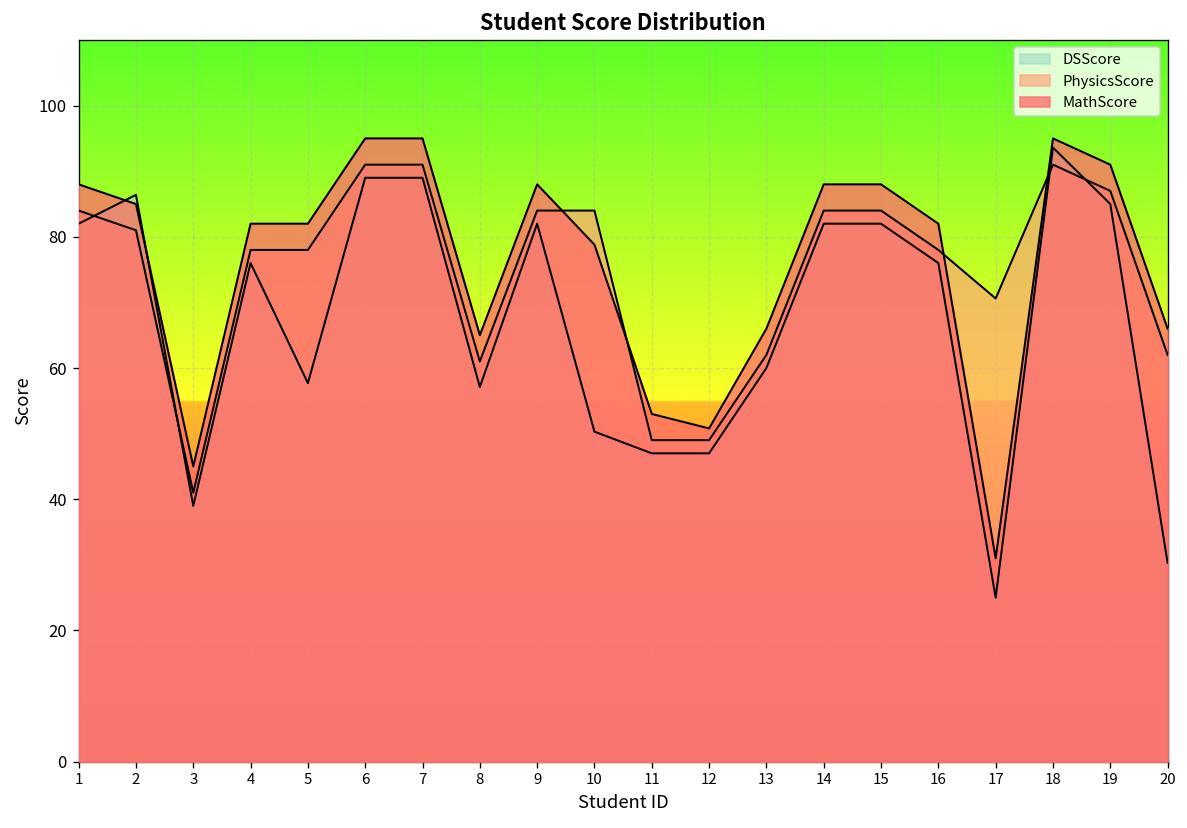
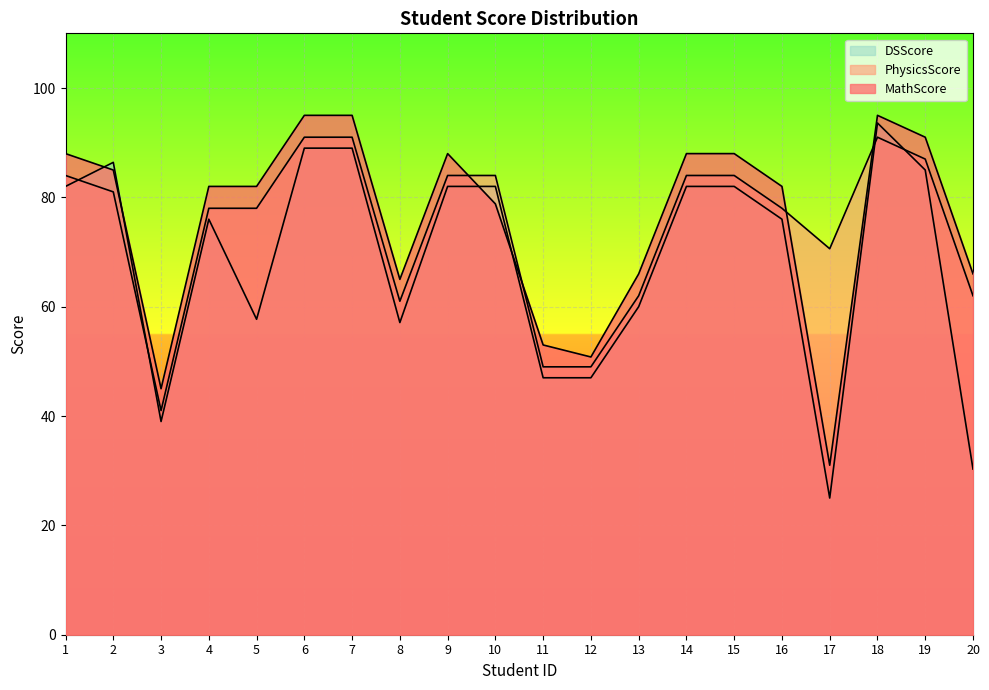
  {
    "DSScore": {
      "1": 82,
      "2": 86,
      "3": 39,
      "4": 76,
      "5": 58,
      "6": 89,
      "7": 89,
      "8": 57,
      "9": 82,
-     "10": 50,
+     "10": 82,
      "11": 47,
      "12": 47,
      "13": 60,
      "14": 82,
      "15": 82,
      "16": 76,
      "17": 25,
      "18": 94,
      "19": 85,
      "20": 30
    }
  }
